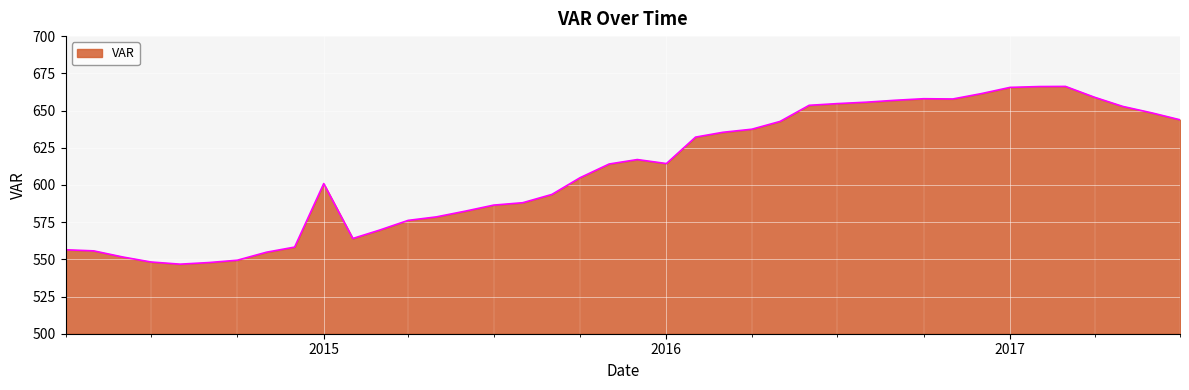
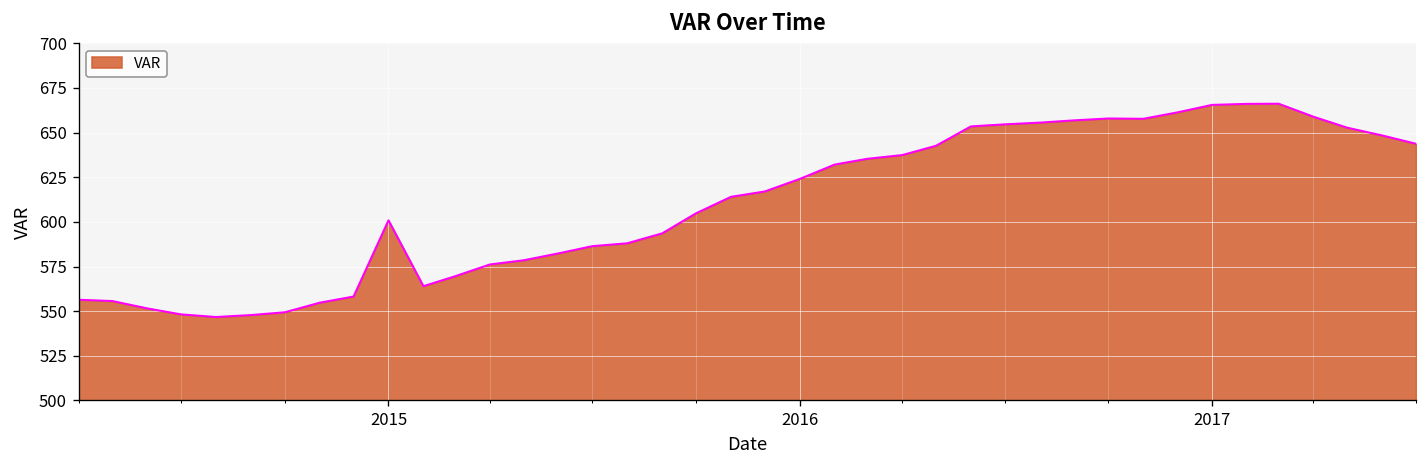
  {
    "2015": 601,
-   "2016": 614,
+   "2016": 624,
    "2017": 666
  }
